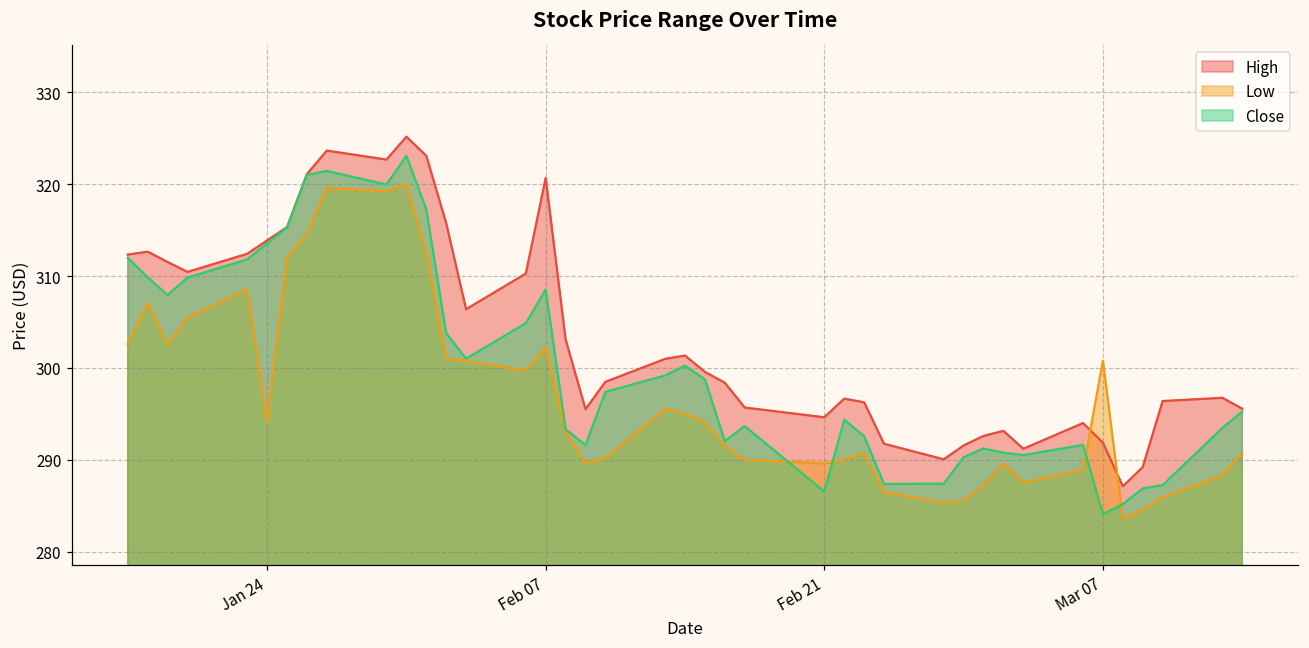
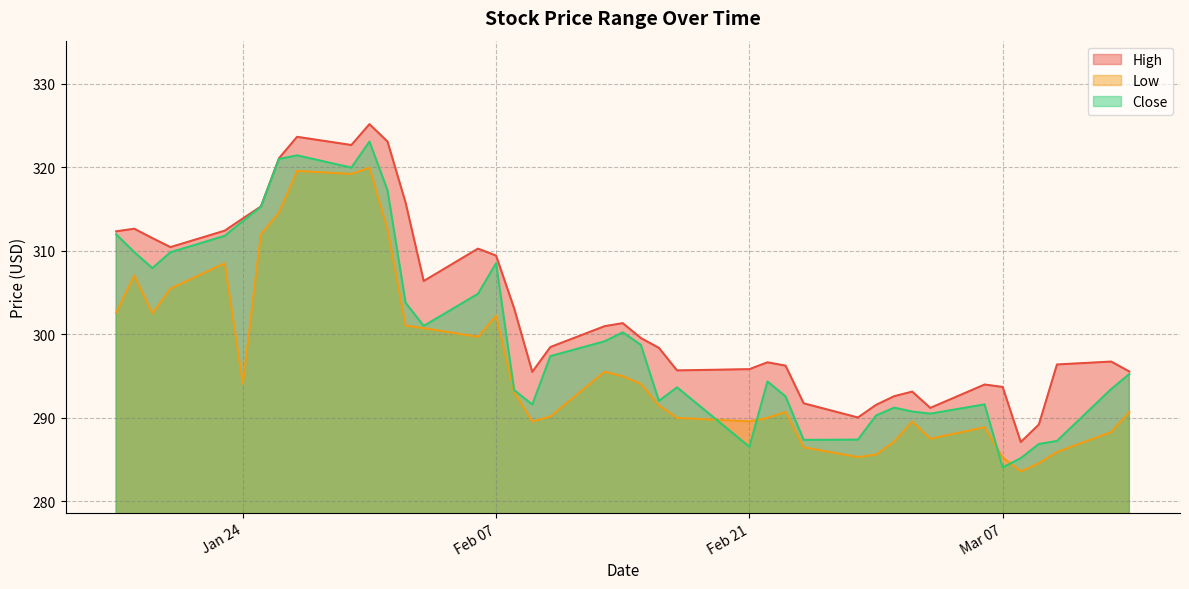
  {
    "High": {
      "Jan 24": 314,
-     "Feb 07": 321,
-     "Feb 21": 295,
-     "Mar 07": 292
+     "Feb 07": 309,
+     "Feb 21": 296,
+     "Mar 07": 294
    },
    "Low": {
      "Jan 24": 294,
      "Feb 07": 302,
      "Feb 21": 290,
-     "Mar 07": 301
+     "Mar 07": 285
    },
    "Close": {
      "Jan 24": 314,
      "Feb 07": 309,
      "Feb 21": 287,
      "Mar 07": 284
    }
  }
